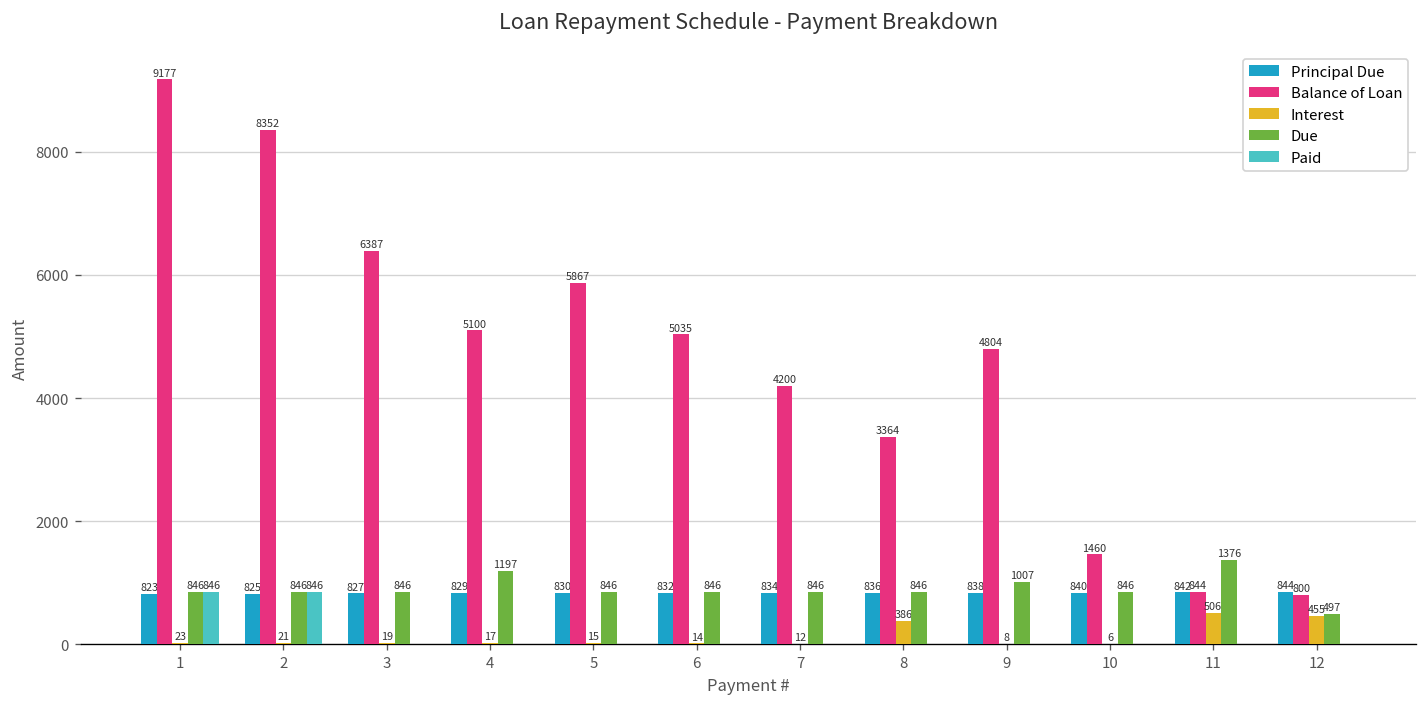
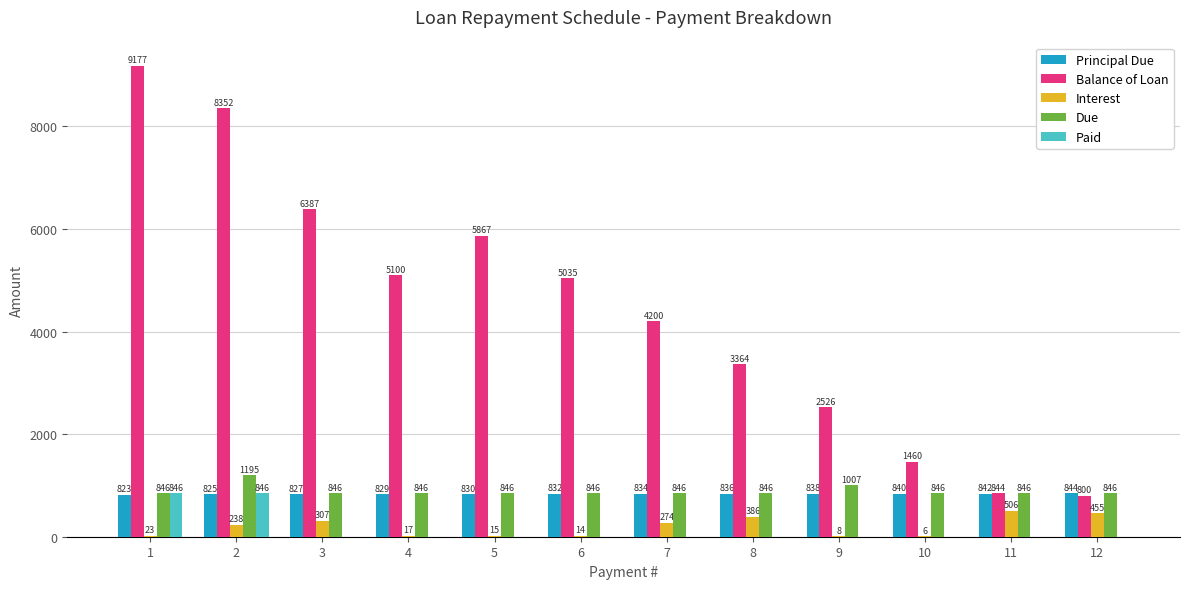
  {
    "Balance of Loan": {
      "1": 9177,
      "2": 8352,
      "3": 6387,
      "4": 5100,
      "5": 5867,
      "6": 5035,
      "7": 4200,
      "8": 3364,
-     "9": 4804,
+     "9": 2526,
      "10": 1460,
      "11": 844,
      "12": 800
    },
    "Interest": {
      "1": 23,
-     "2": 21,
-     "3": 19,
+     "2": 238,
+     "3": 307,
      "4": 17,
      "5": 15,
      "6": 14,
-     "7": 12,
+     "7": 274,
      "8": 386,
      "9": 8,
      "10": 6,
      "11": 506,
      "12": 455
    },
    "Due": {
      "1": 846,
-     "2": 846,
+     "2": 1195,
      "3": 846,
-     "4": 1197,
+     "4": 846,
      "5": 846,
      "6": 846,
      "7": 846,
      "8": 846,
      "9": 1007,
      "10": 846,
-     "11": 1376,
-     "12": 497
+     "11": 846,
+     "12": 846
    }
  }
